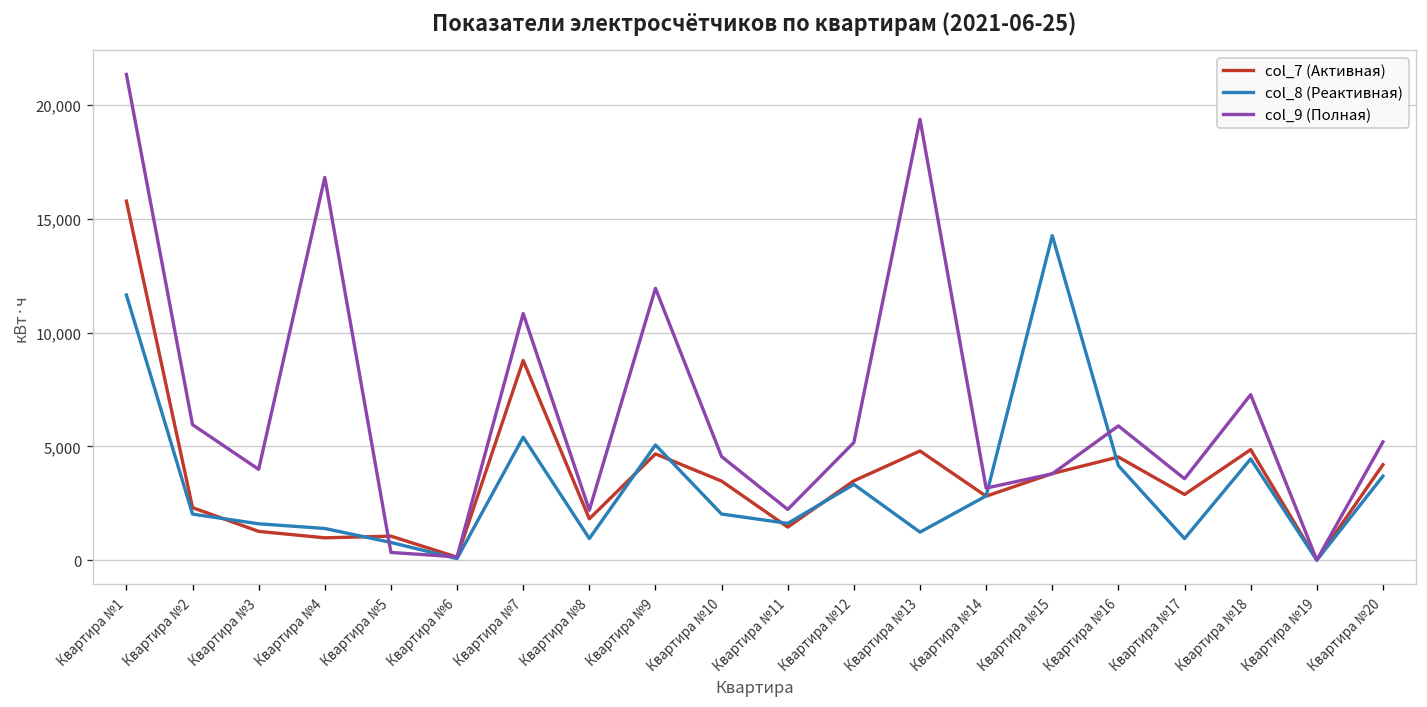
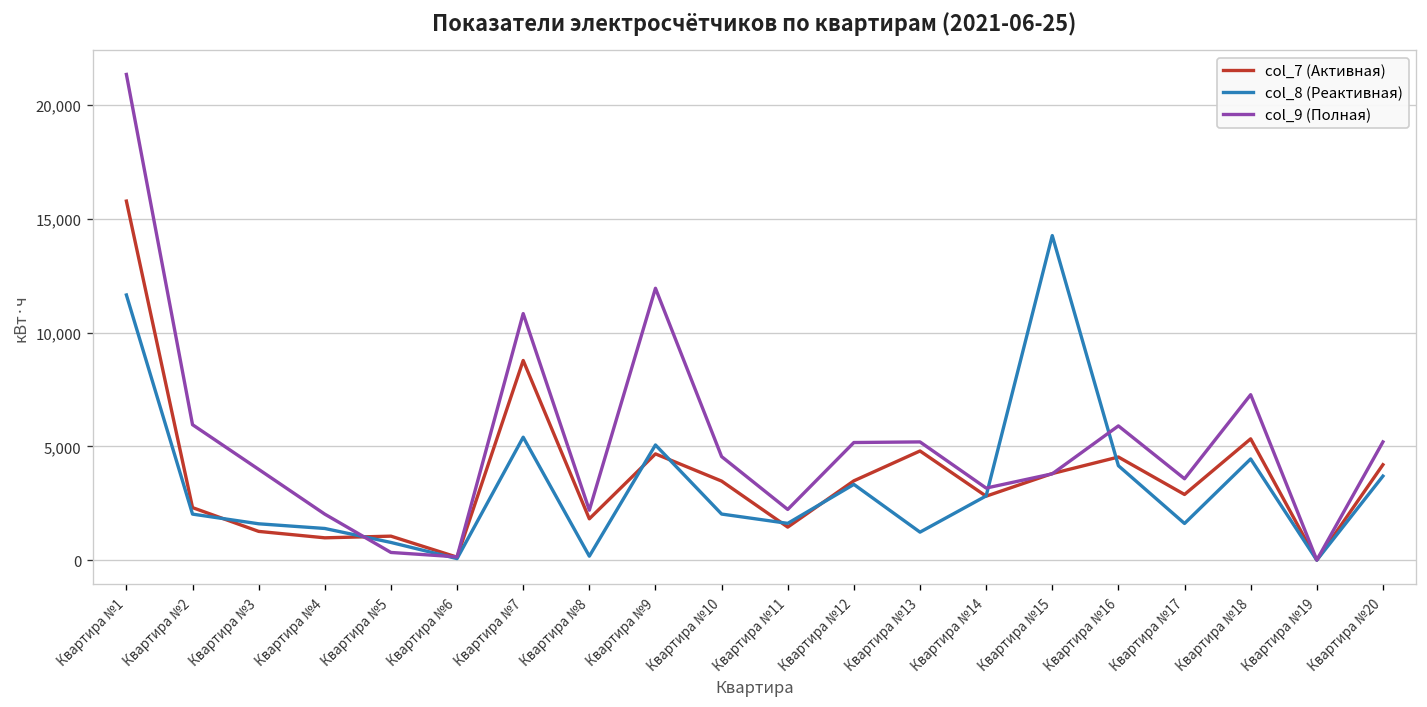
  {
    "col_7 (Активная)": {
      "Квартира №1": "15,800",
      "Квартира №2": "2,300",
      "Квартира №3": "1,300",
      "Квартира №4": "1,000",
      "Квартира №5": "1,100",
      "Квартира №7": "8,800",
      "Квартира №8": "1,800",
      "Квартира №9": "4,700",
      "Квартира №10": "3,500",
      "Квартира №11": "1,500",
      "Квартира №12": "3,500",
      "Квартира №13": "4,800",
      "Квартира №16": "4,500",
      "Квартира №17": "2,900",
-     "Квартира №18": "4,900",
+     "Квартира №18": "5,300",
      "Квартира №20": "4,200"
    },
    "col_8 (Реактивная)": {
      "Квартира №1": "11,600",
      "Квартира №2": "2,000",
      "Квартира №3": "1,600",
      "Квартира №4": "1,400",
      "Квартира №5": "800",
      "Квартира №7": "5,400",
-     "Квартира №8": "1,000",
+     "Квартира №8": "200",
      "Квартира №9": "5,100",
      "Квартира №10": "2,000",
      "Квартира №11": "1,600",
      "Квартира №12": "3,300",
      "Квартира №13": "1,200",
      "Квартира №15": "14,300",
      "Квартира №16": "4,200",
-     "Квартира №17": "1,000",
+     "Квартира №17": "1,600",
      "Квартира №18": "4,400",
      "Квартира №20": "3,700"
    },
    "col_9 (Полная)": {
      "Квартира №1": "21,300",
      "Квартира №2": "6,000",
      "Квартира №3": "4,000",
-     "Квартира №4": "16,800",
+     "Квартира №4": "2,000",
      "Квартира №5": "300",
      "Квартира №7": "10,800",
      "Квартира №8": "2,200",
      "Квартира №9": "11,900",
      "Квартира №10": "4,600",
      "Квартира №11": "2,200",
      "Квартира №12": "5,200",
-     "Квартира №13": "19,400",
+     "Квартира №13": "5,200",
      "Квартира №14": "3,200",
      "Квартира №16": "5,900",
      "Квартира №17": "3,600",
      "Квартира №18": "7,300",
      "Квартира №20": "5,200"
    }
  }
